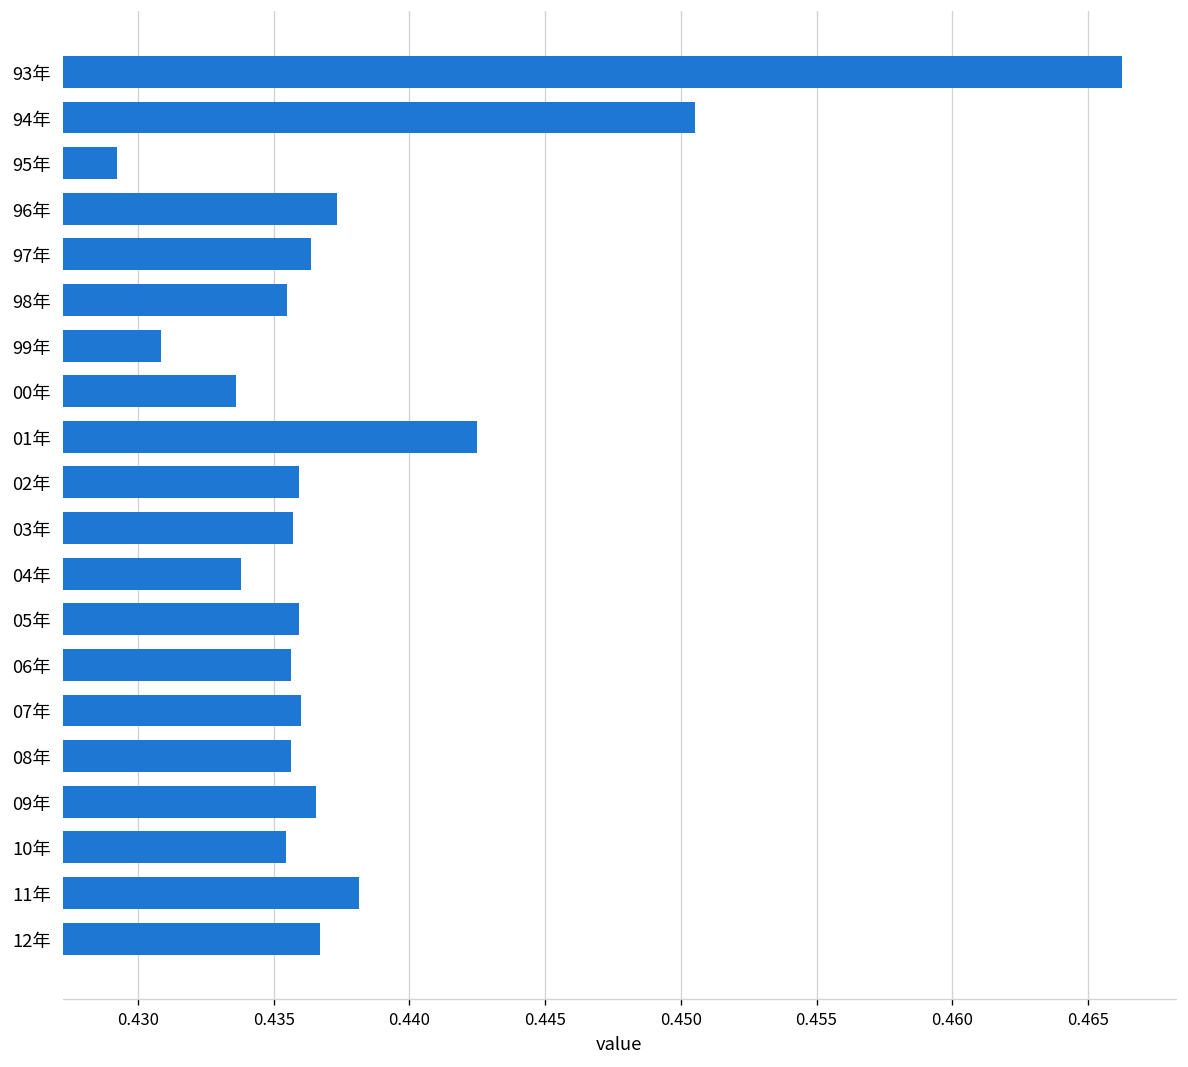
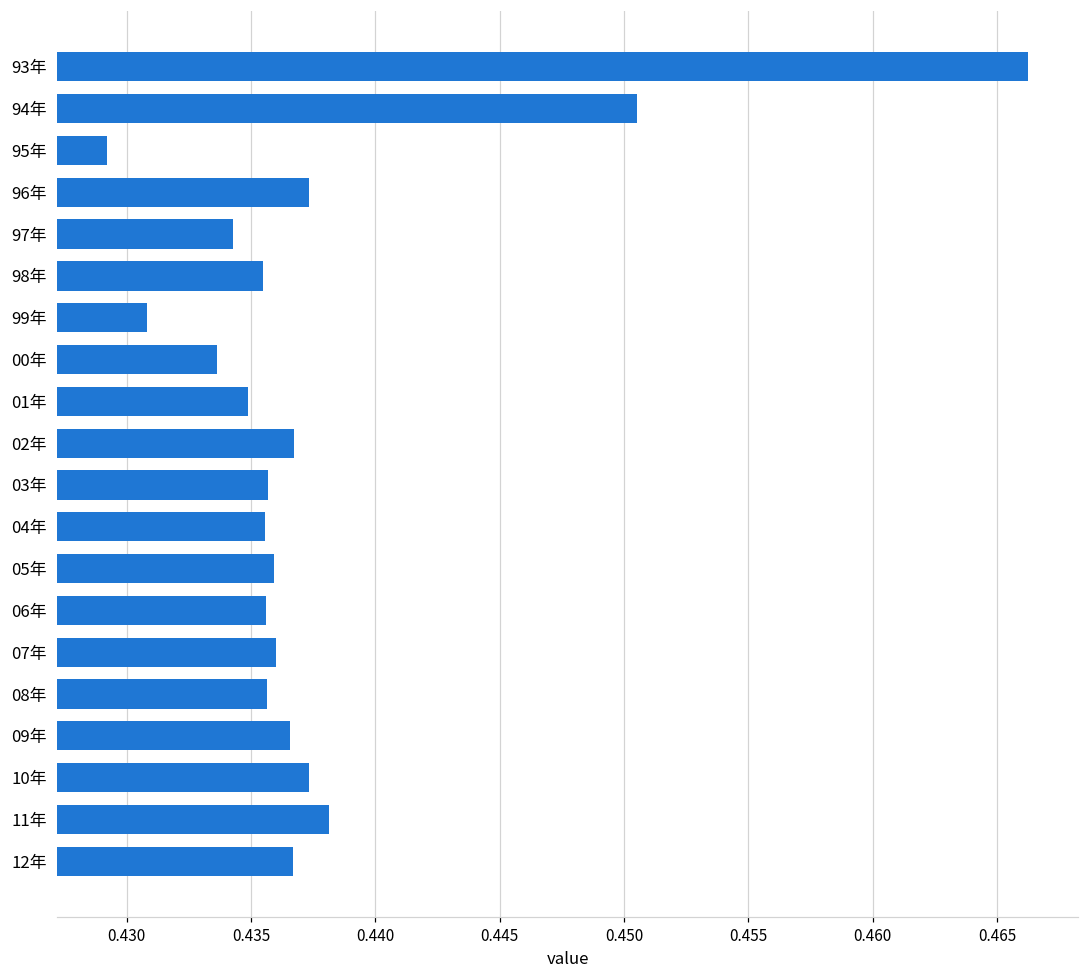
  {
    "93年": 0.4662,
    "94年": 0.4505,
    "95年": 0.4292,
    "96年": 0.4373,
-   "97年": 0.4364,
+   "97年": 0.4343,
    "98年": 0.4355,
    "99年": 0.4308,
    "00年": 0.4336,
-   "01年": 0.4425,
-   "02年": 0.4359,
+   "01年": 0.4349,
+   "02年": 0.4367,
    "03年": 0.4357,
-   "04年": 0.4338,
+   "04年": 0.4356,
    "05年": 0.4359,
    "06年": 0.4356,
    "07年": 0.4360,
    "08年": 0.4356,
    "09年": 0.4366,
-   "10年": 0.4355,
+   "10年": 0.4373,
    "11年": 0.4381,
    "12年": 0.4367
  }
